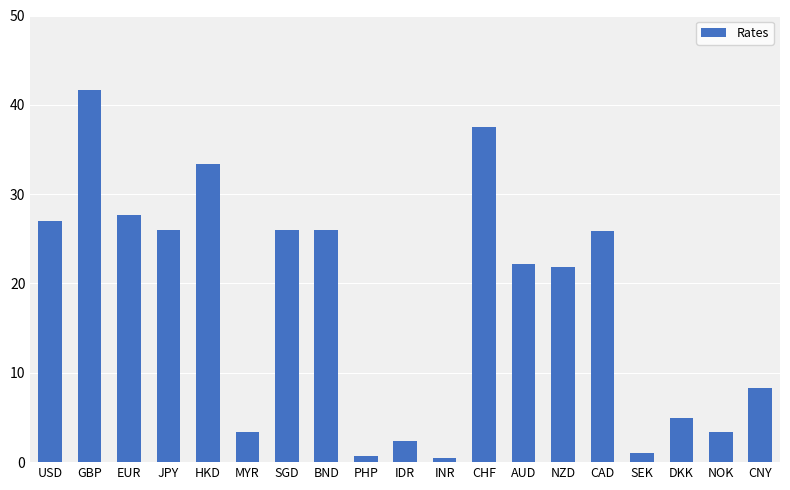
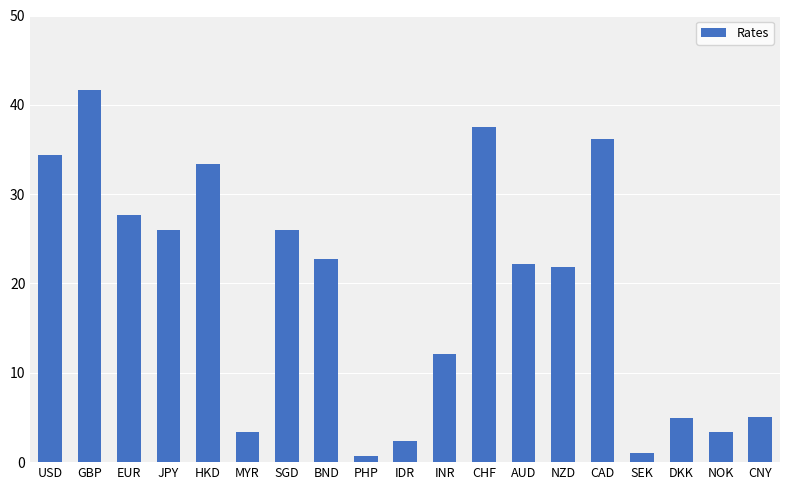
  {
-   "USD": 27,
+   "USD": 34,
    "GBP": 42,
    "EUR": 28,
    "JPY": 26,
    "HKD": 33,
    "MYR": 3,
    "SGD": 26,
-   "BND": 26,
+   "BND": 23,
    "PHP": 1,
    "IDR": 2,
-   "INR": 0,
+   "INR": 12,
    "CHF": 37,
    "AUD": 22,
    "NZD": 22,
-   "CAD": 26,
+   "CAD": 36,
    "SEK": 1,
    "DKK": 5,
    "NOK": 3,
-   "CNY": 8
+   "CNY": 5
  }
